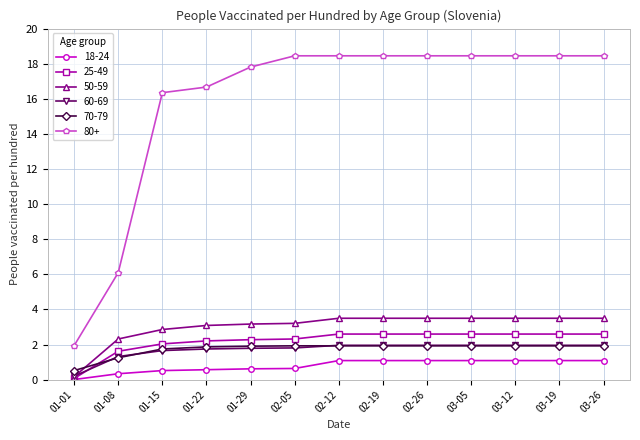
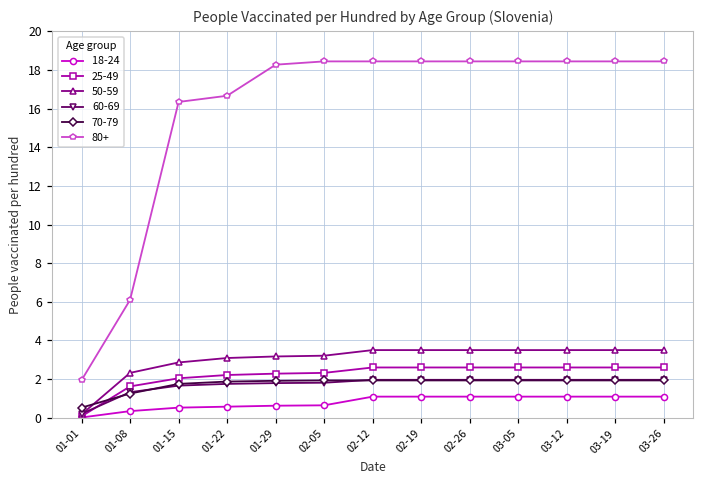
  {
    "80+": {
      "01-01": 1.9,
      "01-08": 6.1,
      "01-15": 16.4,
      "01-22": 16.7,
-     "01-29": 17.8,
+     "01-29": 18.3,
      "02-05": 18.5,
      "02-12": 18.5,
      "02-19": 18.5,
      "02-26": 18.5,
      "03-05": 18.5,
      "03-12": 18.5,
      "03-19": 18.5,
      "03-26": 18.5
    }
  }
